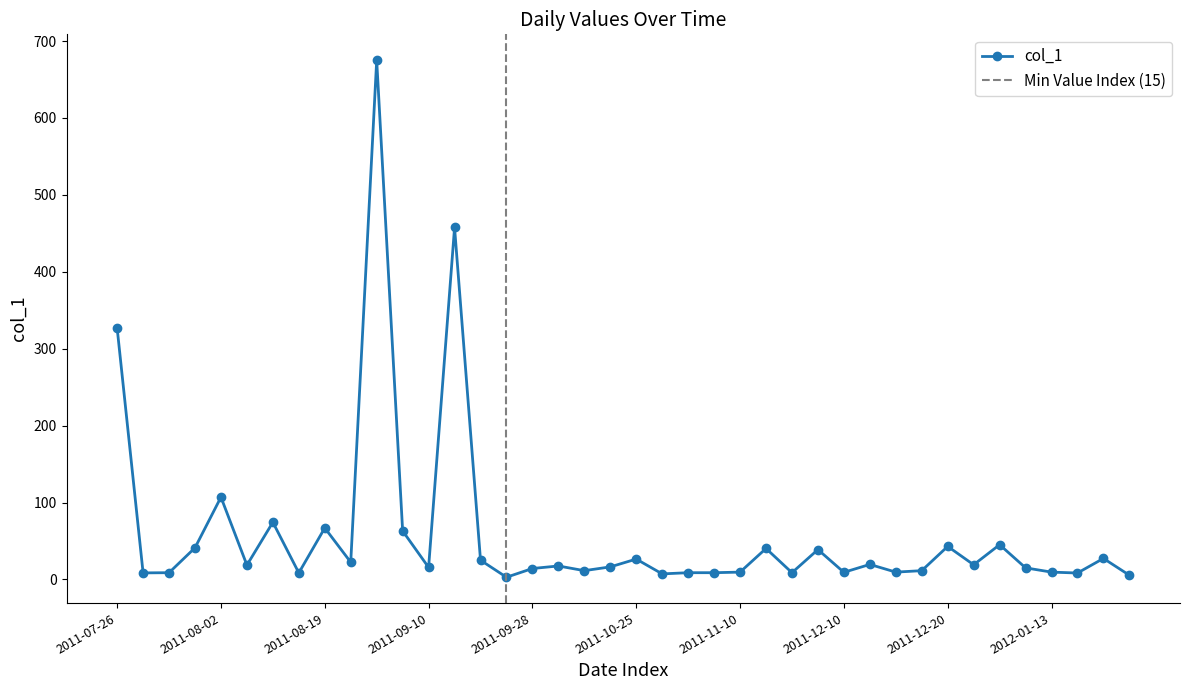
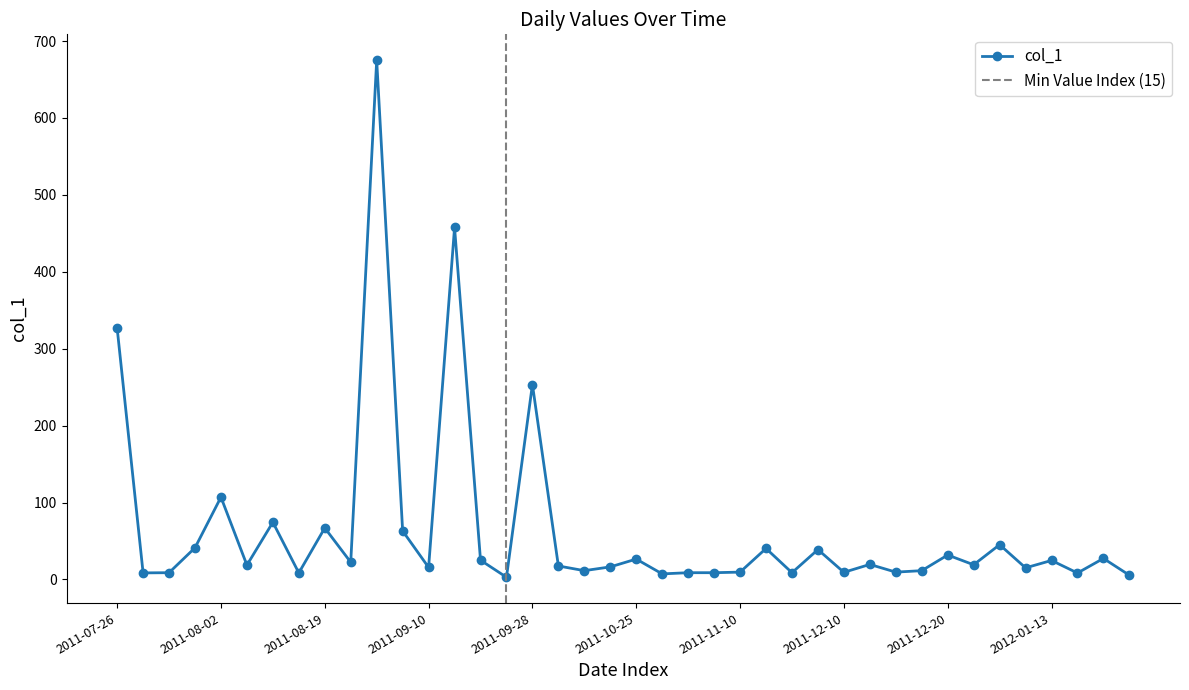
  {
    "2011-07-26": 330,
    "2011-08-02": 110,
    "2011-08-19": 70,
    "2011-09-10": 20,
-   "2011-09-28": 10,
+   "2011-09-28": 250,
    "2011-10-25": 30,
    "2011-11-10": 10,
    "2011-12-10": 10,
-   "2011-12-20": 40,
-   "2012-01-13": 10
+   "2011-12-20": 30,
+   "2012-01-13": 20
  }
